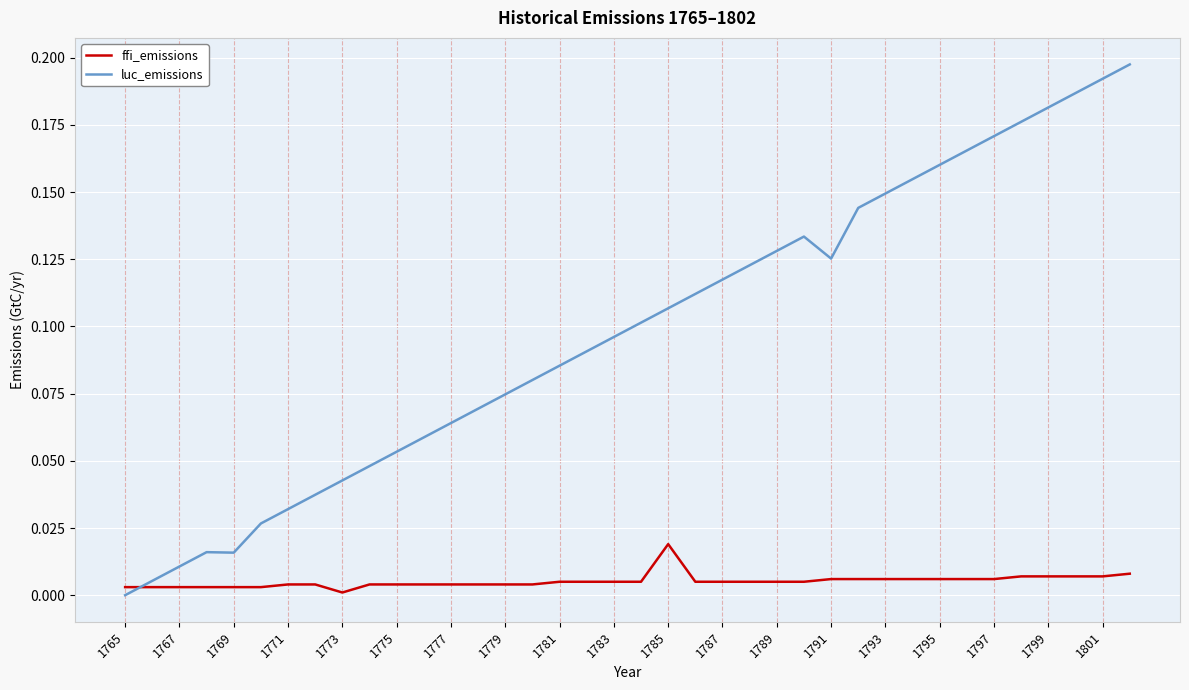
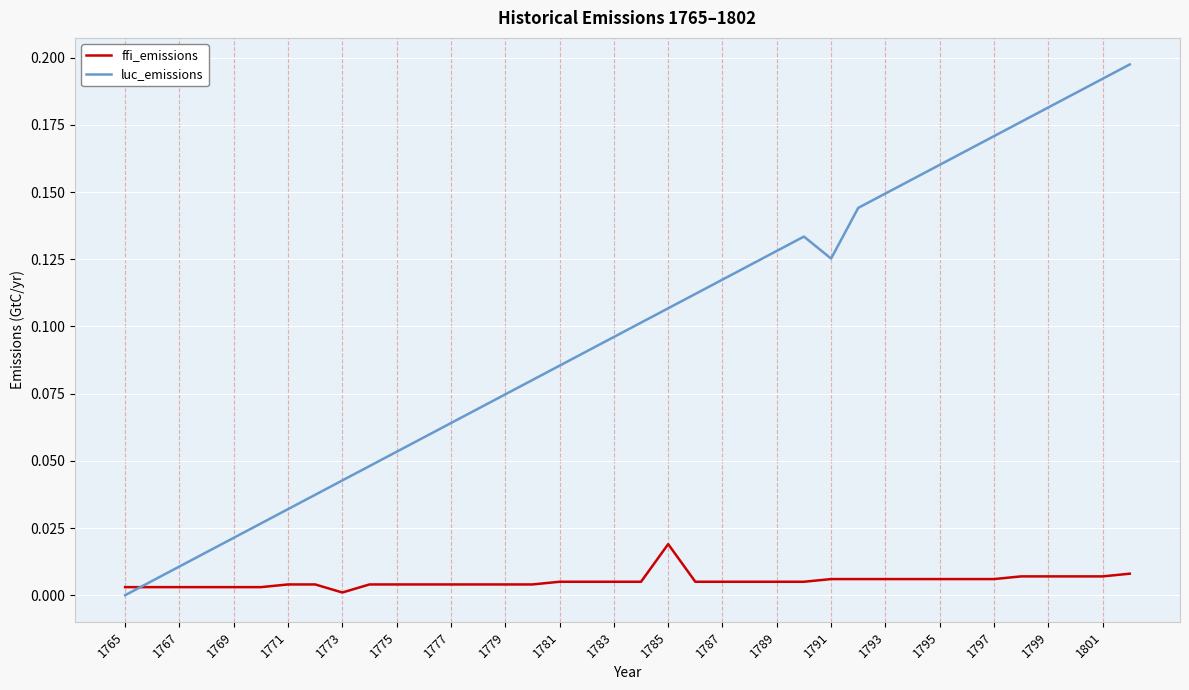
  {
    "ffi_emissions": {
      "1765": 0.003,
      "1767": 0.003,
      "1769": 0.003,
      "1771": 0.004,
      "1773": 0.001,
      "1775": 0.004,
      "1777": 0.004,
      "1779": 0.004,
      "1781": 0.005,
      "1783": 0.005,
      "1785": 0.019,
      "1787": 0.005,
      "1789": 0.005,
      "1791": 0.006,
      "1793": 0.006,
      "1795": 0.006,
      "1797": 0.006,
      "1799": 0.007,
      "1801": 0.007
    },
    "luc_emissions": {
      "1765": 0.000,
      "1767": 0.011,
-     "1769": 0.016,
+     "1769": 0.021,
      "1771": 0.032,
      "1773": 0.043,
      "1775": 0.053,
      "1777": 0.064,
      "1779": 0.075,
      "1781": 0.085,
      "1783": 0.096,
      "1785": 0.107,
      "1787": 0.117,
      "1789": 0.128,
      "1791": 0.125,
      "1793": 0.149,
      "1795": 0.160,
      "1797": 0.171,
      "1799": 0.182,
      "1801": 0.192
    }
  }
